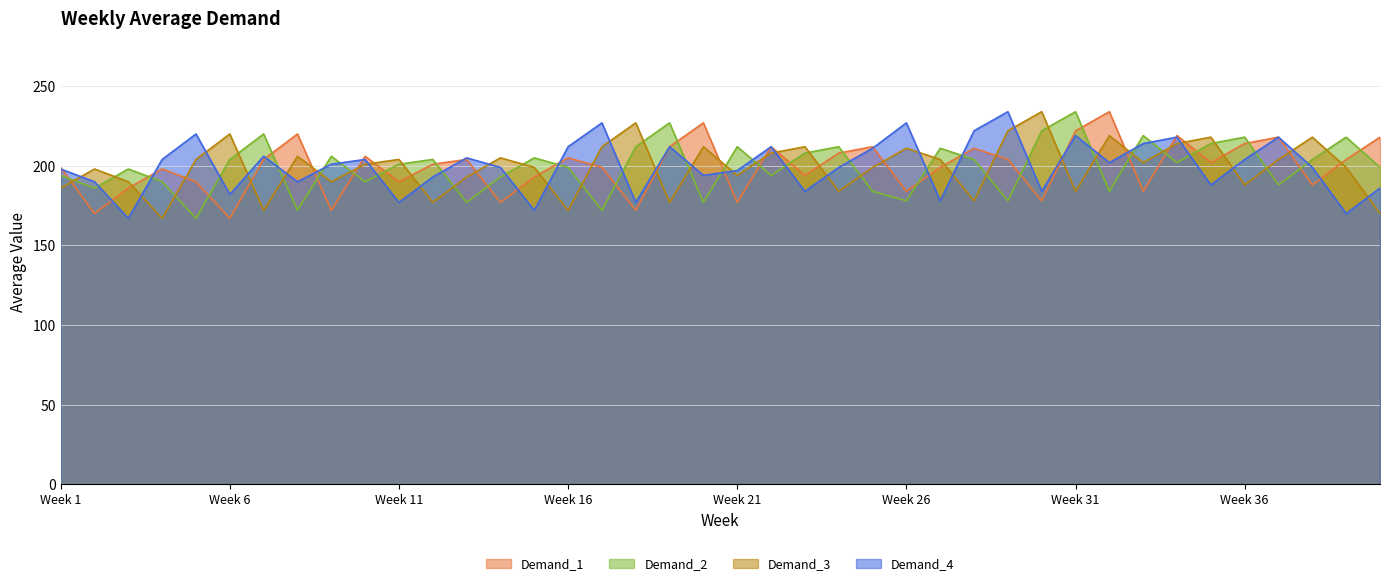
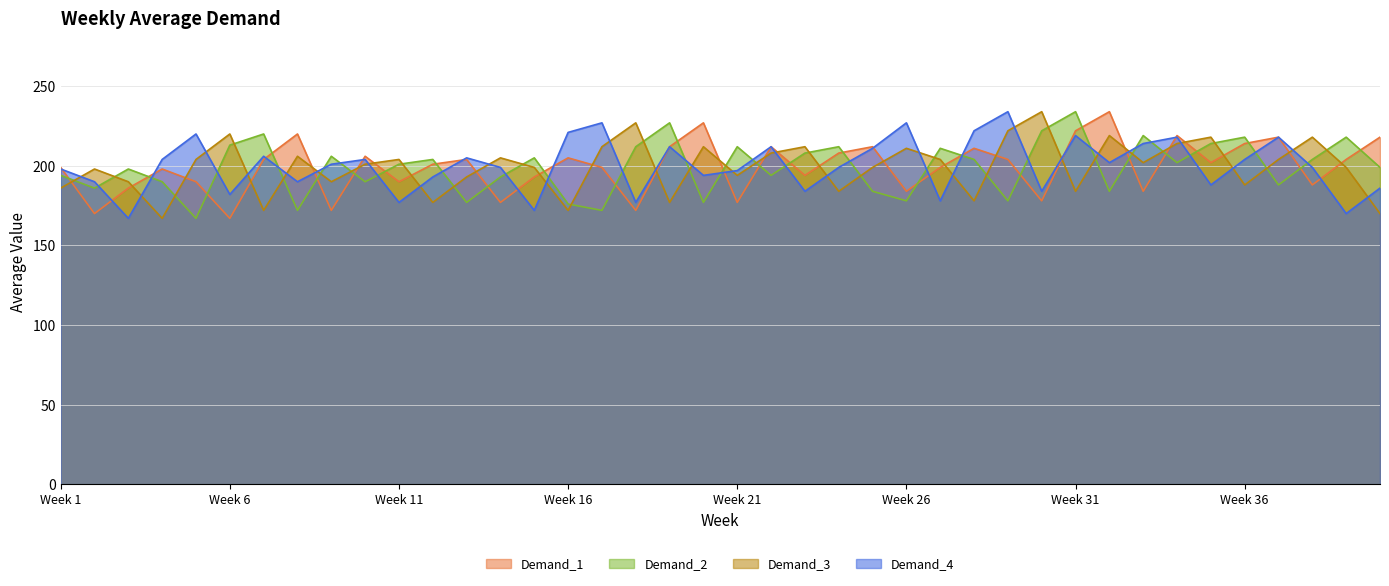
  {
    "Demand_2": {
      "Week 1": 194,
-     "Week 6": 204,
+     "Week 6": 213,
      "Week 11": 201,
-     "Week 16": 199,
+     "Week 16": 176,
      "Week 21": 212,
      "Week 26": 178,
      "Week 31": 234,
      "Week 36": 218
    },
    "Demand_4": {
      "Week 6": 182,
      "Week 11": 177,
-     "Week 16": 212,
+     "Week 16": 221,
      "Week 21": 197,
      "Week 26": 227,
      "Week 31": 219,
      "Week 36": 204
    }
  }
